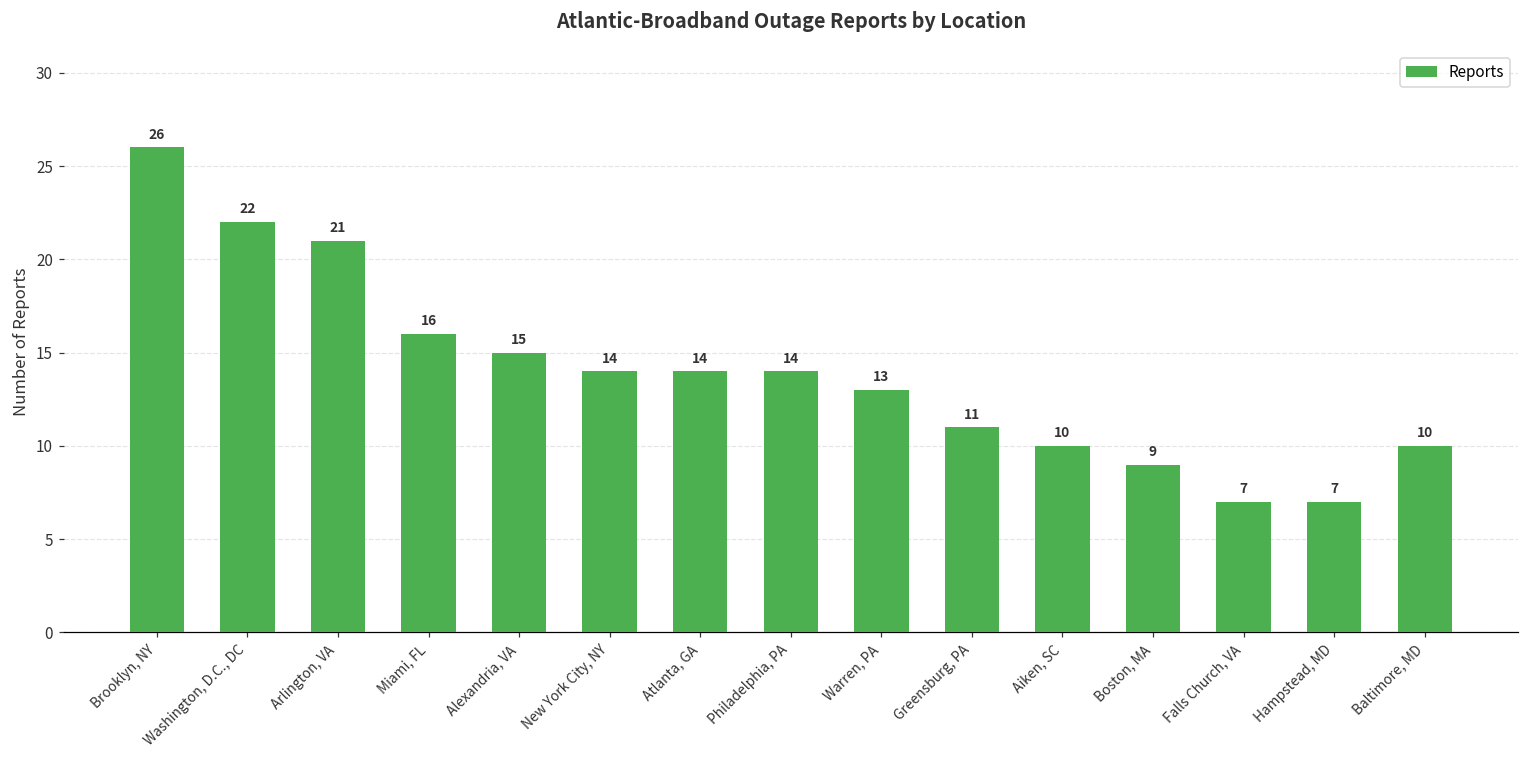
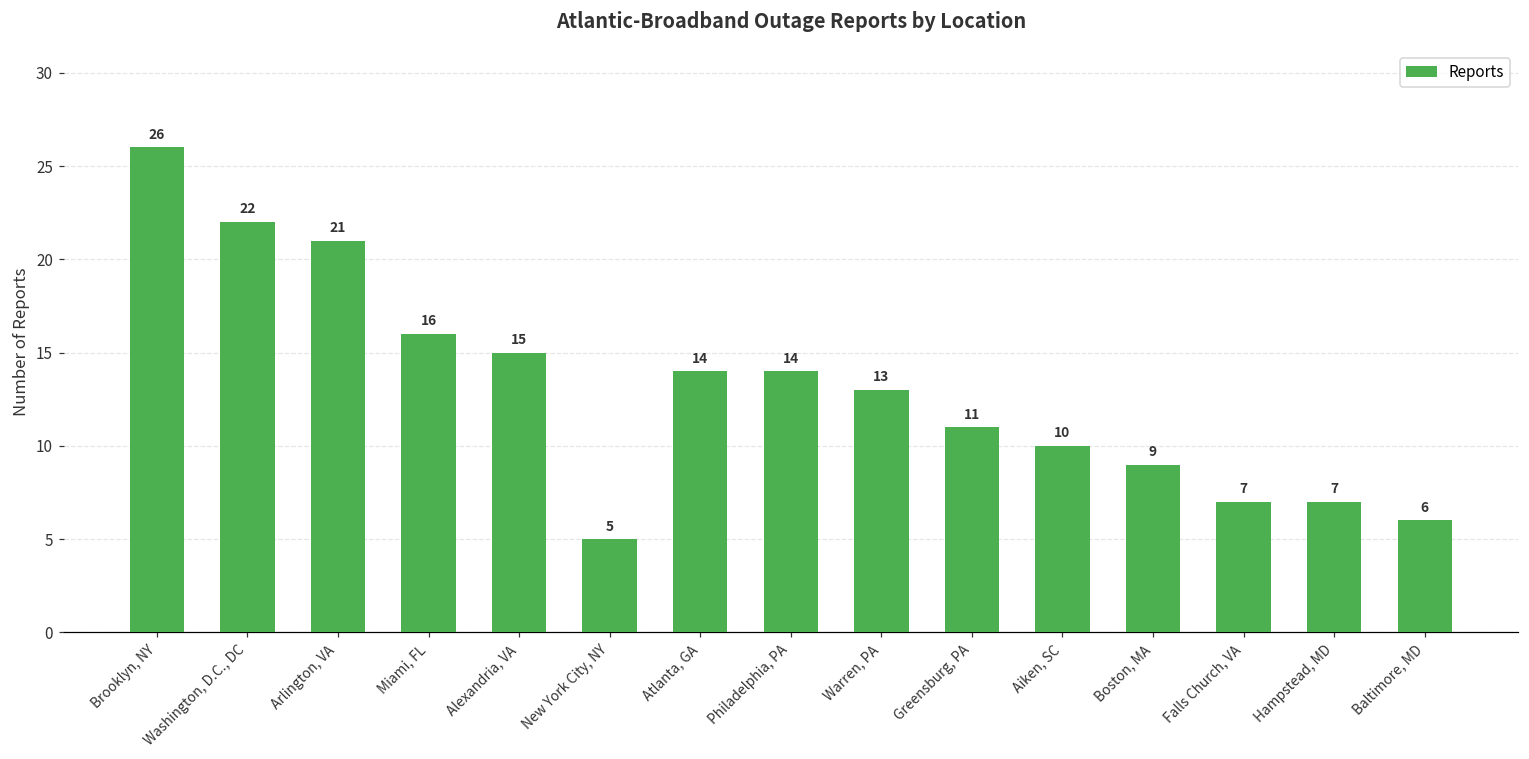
  {
    "Brooklyn, NY": 26,
    "Washington, D.C., DC": 22,
    "Arlington, VA": 21,
    "Miami, FL": 16,
    "Alexandria, VA": 15,
-   "New York City, NY": 14,
+   "New York City, NY": 5,
    "Atlanta, GA": 14,
    "Philadelphia, PA": 14,
    "Warren, PA": 13,
    "Greensburg, PA": 11,
    "Aiken, SC": 10,
    "Boston, MA": 9,
    "Falls Church, VA": 7,
    "Hampstead, MD": 7,
-   "Baltimore, MD": 10
+   "Baltimore, MD": 6
  }
